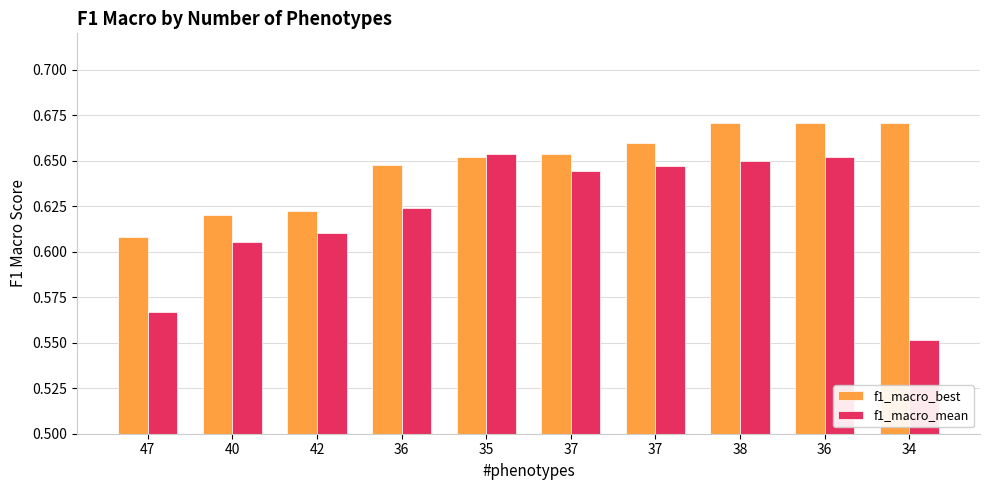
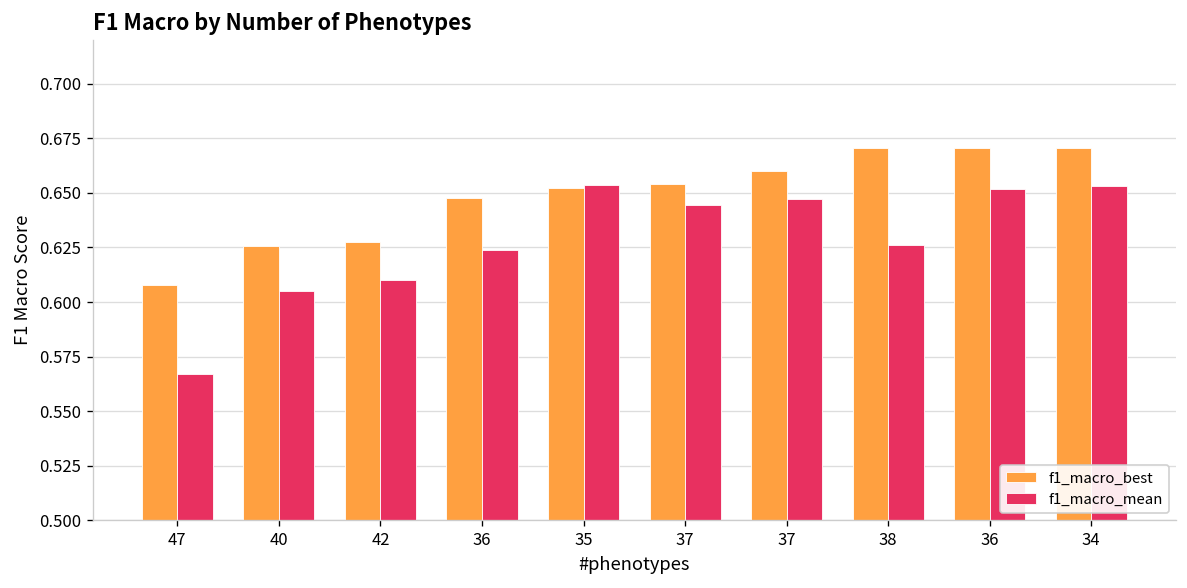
  {
    "f1_macro_best": {
      "47": 0.608,
-     "40": 0.620,
-     "42": 0.622,
+     "40": 0.626,
+     "42": 0.628,
      "35": 0.652,
      "38": 0.671,
      "34": 0.671
    },
    "f1_macro_mean": {
      "47": 0.567,
      "40": 0.605,
      "42": 0.610,
      "35": 0.654,
-     "38": 0.650,
-     "34": 0.552
+     "38": 0.626,
+     "34": 0.653
    }
  }
